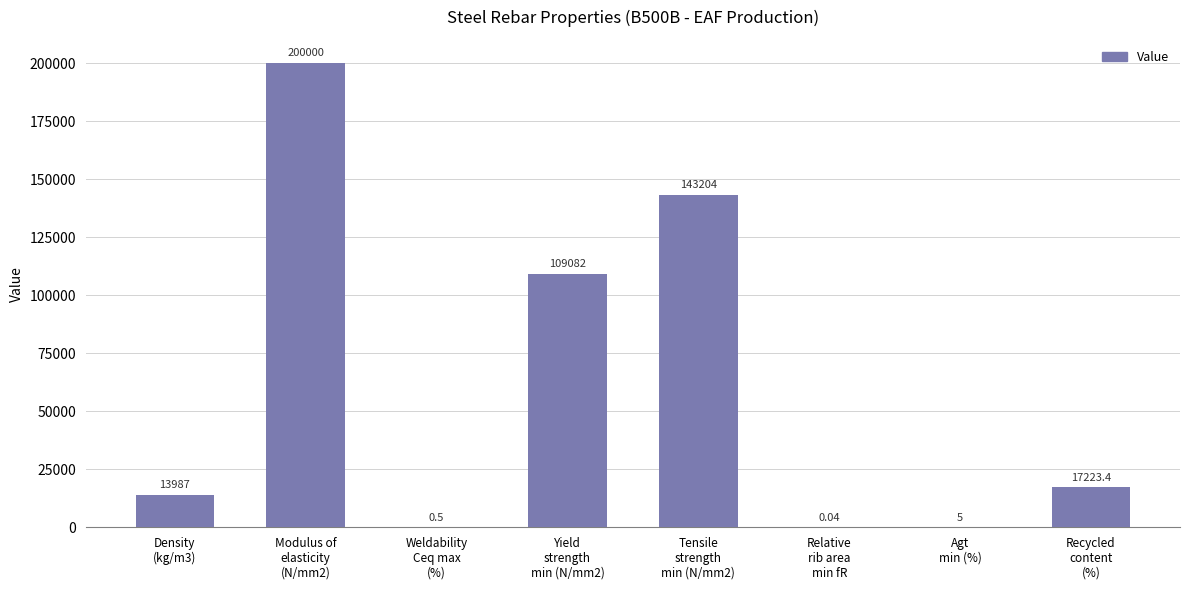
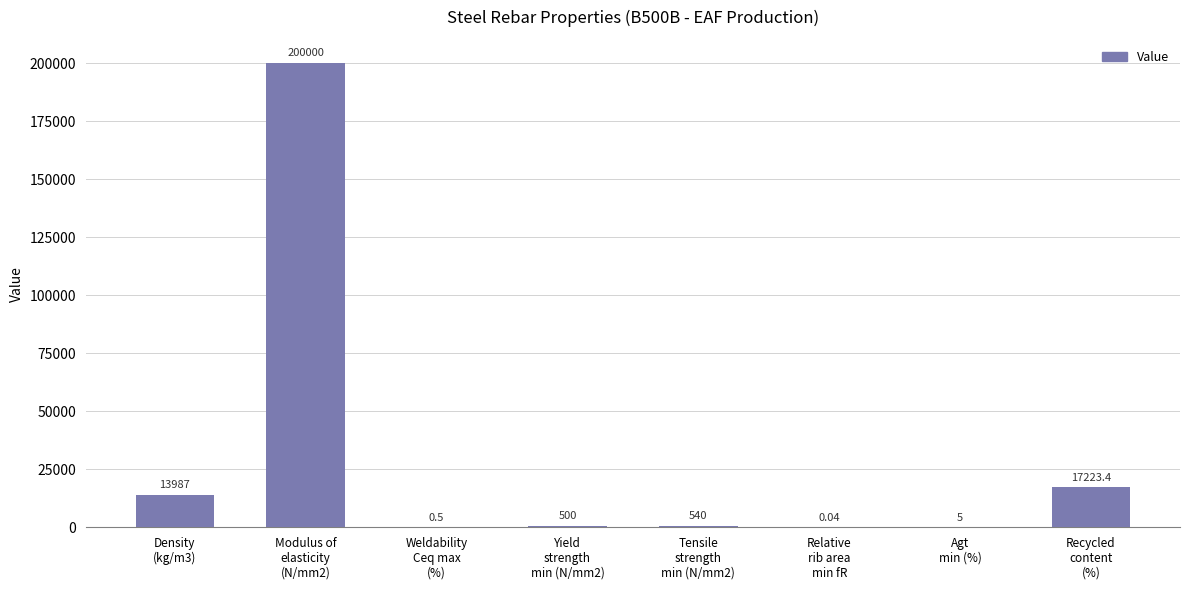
  {
    "Density (kg/m3)": 13987,
    "Modulus of elasticity (N/mm2)": 200000,
    "Weldability Ceq max (%)": 0.5,
-   "Yield strength min (N/mm2)": 109082,
-   "Tensile strength min (N/mm2)": 143204,
+   "Yield strength min (N/mm2)": 500,
+   "Tensile strength min (N/mm2)": 540,
    "Relative rib area min fR": 0.04,
    "Agt min (%)": 5,
    "Recycled content (%)": 17223.4
  }
